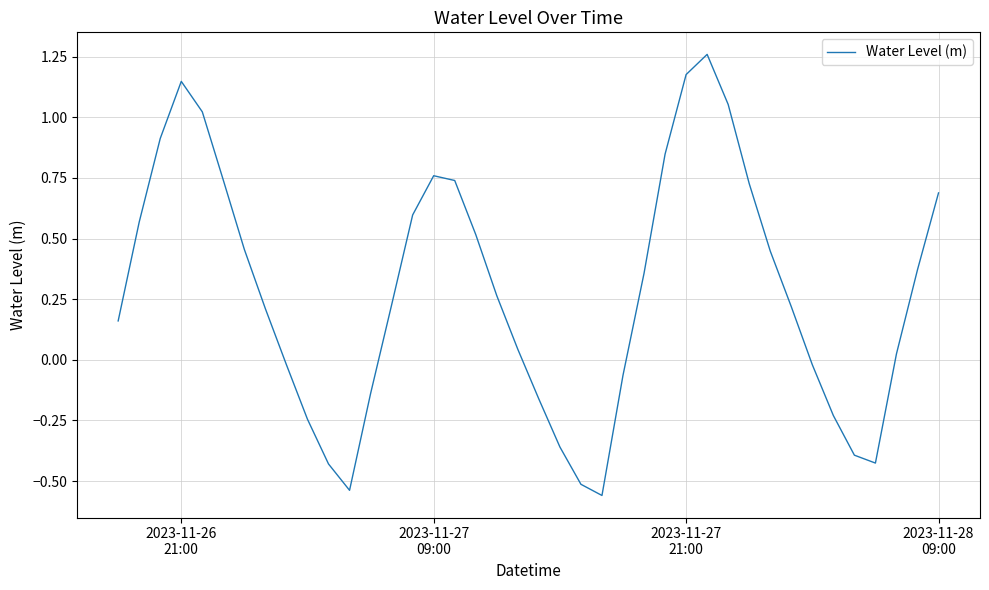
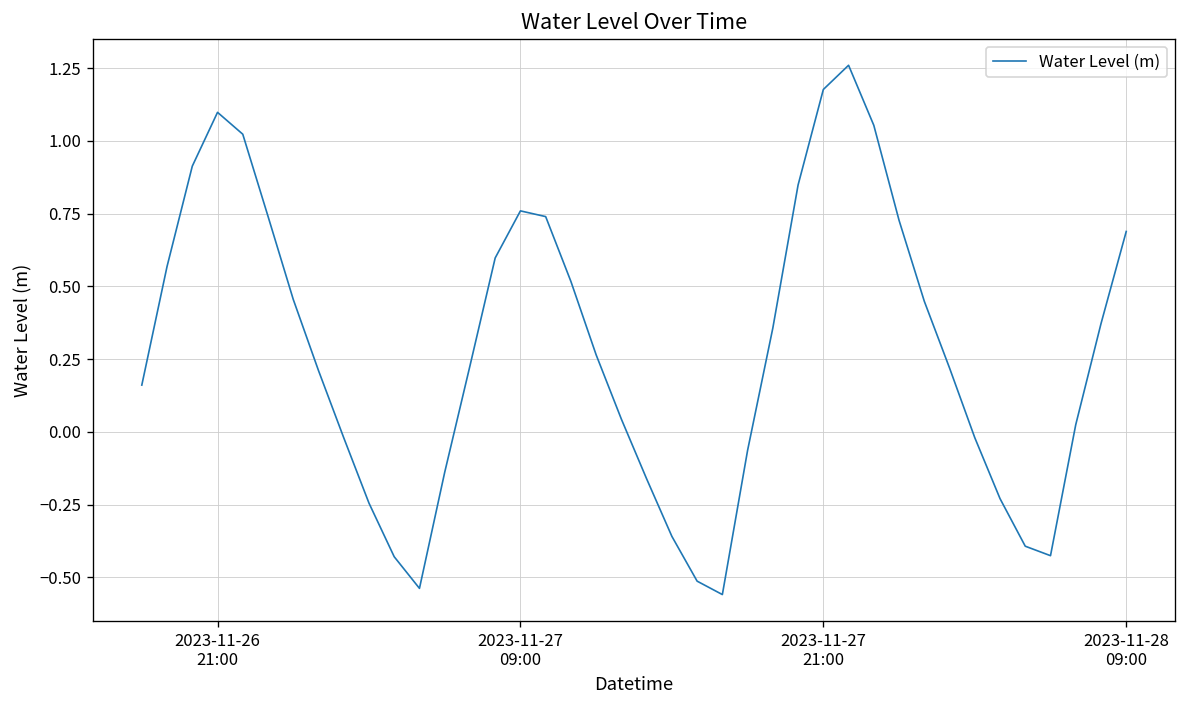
  {
-   "2023-11-26 21:00": 1.15,
+   "2023-11-26 21:00": 1.10,
    "2023-11-27 09:00": 0.76,
    "2023-11-27 21:00": 1.18,
    "2023-11-28 09:00": 0.69
  }
